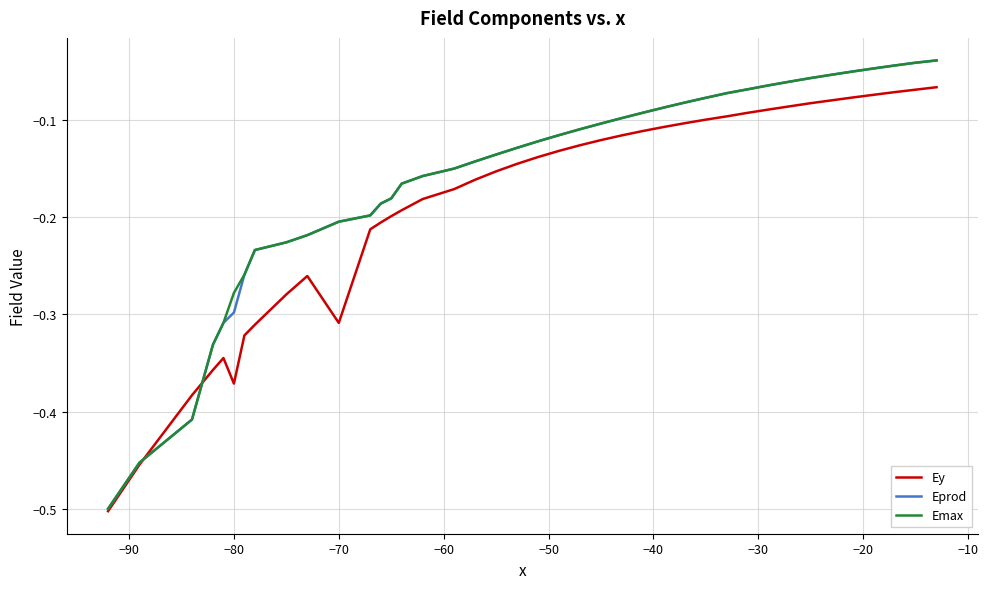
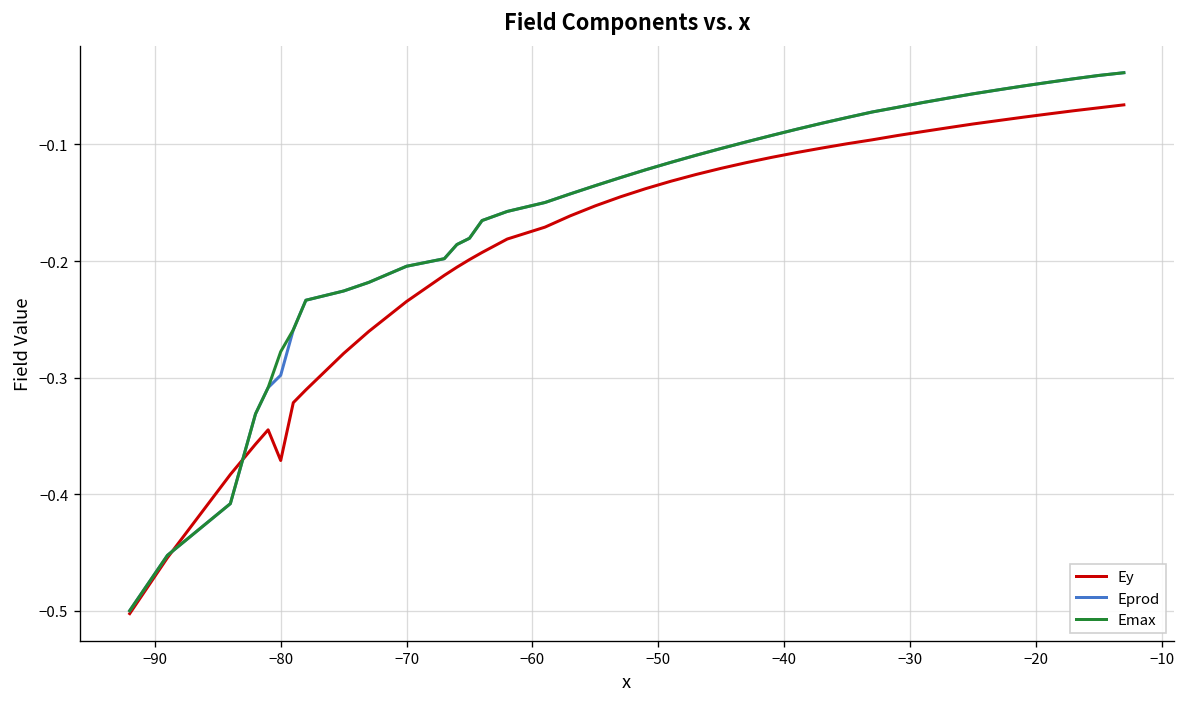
  {
    "Ey": {
      "−80": -0.37,
-     "−70": -0.31
+     "−70": -0.23
    },
    "Eprod": {
      "−80": -0.30
    },
    "Emax": {
      "−80": -0.28
    }
  }
